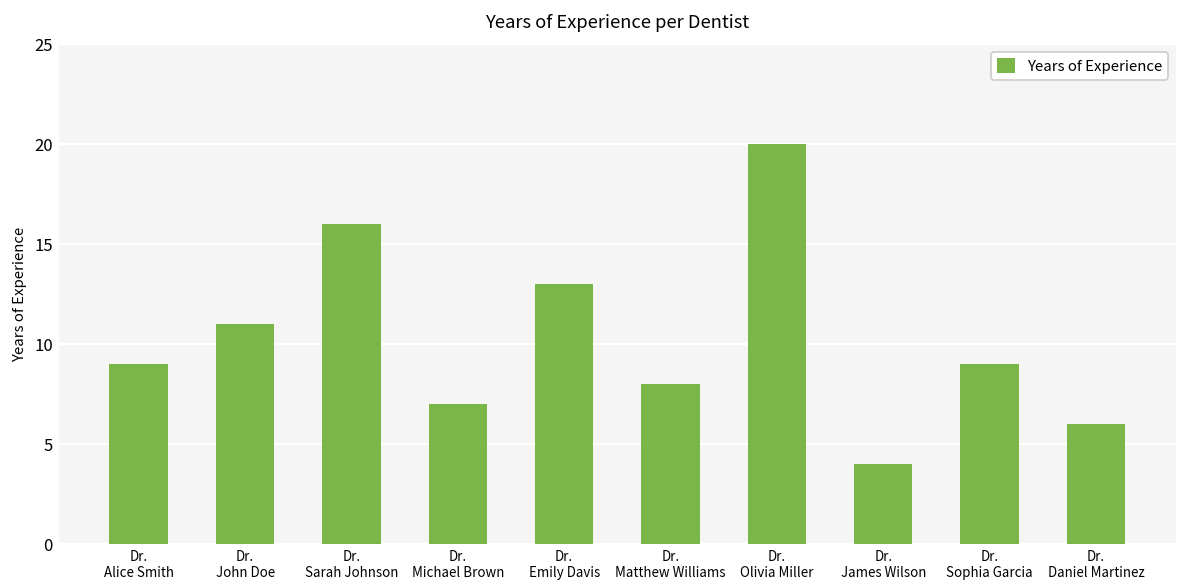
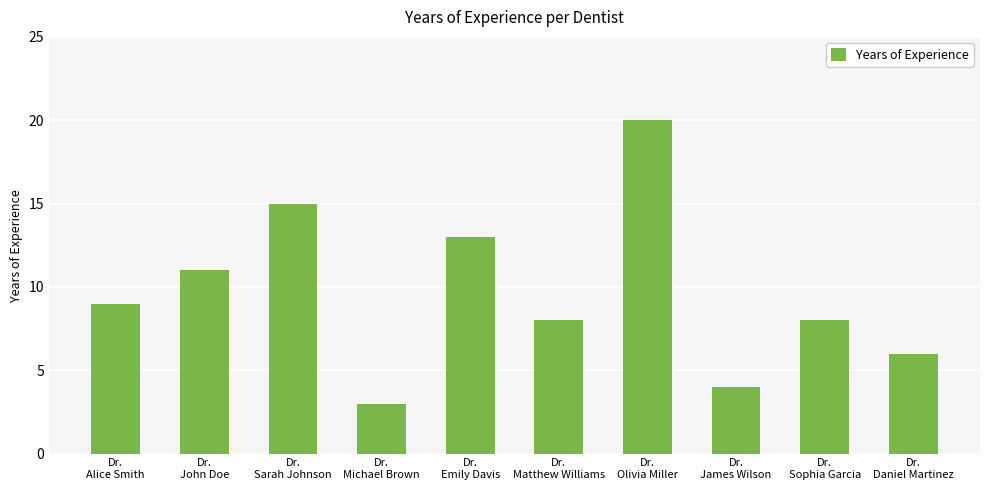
  {
    "Dr. Alice Smith": 9,
    "Dr. John Doe": 11,
-   "Dr. Sarah Johnson": 16,
-   "Dr. Michael Brown": 7,
+   "Dr. Sarah Johnson": 15,
+   "Dr. Michael Brown": 3,
    "Dr. Emily Davis": 13,
    "Dr. Matthew Williams": 8,
    "Dr. Olivia Miller": 20,
    "Dr. James Wilson": 4,
-   "Dr. Sophia Garcia": 9,
+   "Dr. Sophia Garcia": 8,
    "Dr. Daniel Martinez": 6
  }
